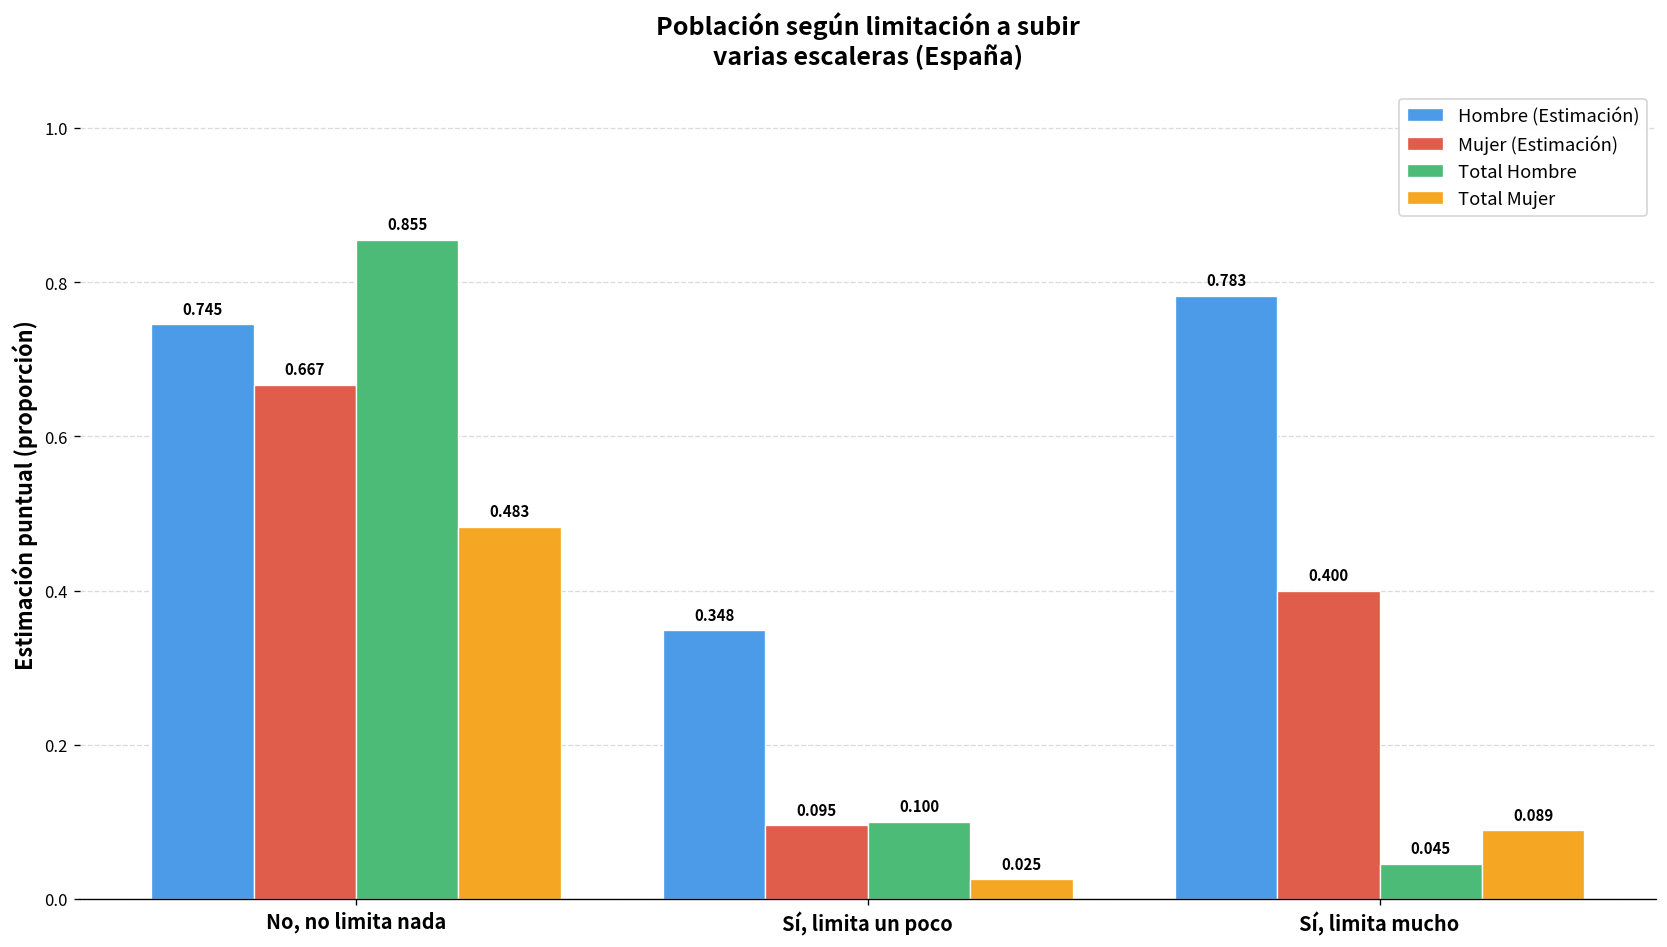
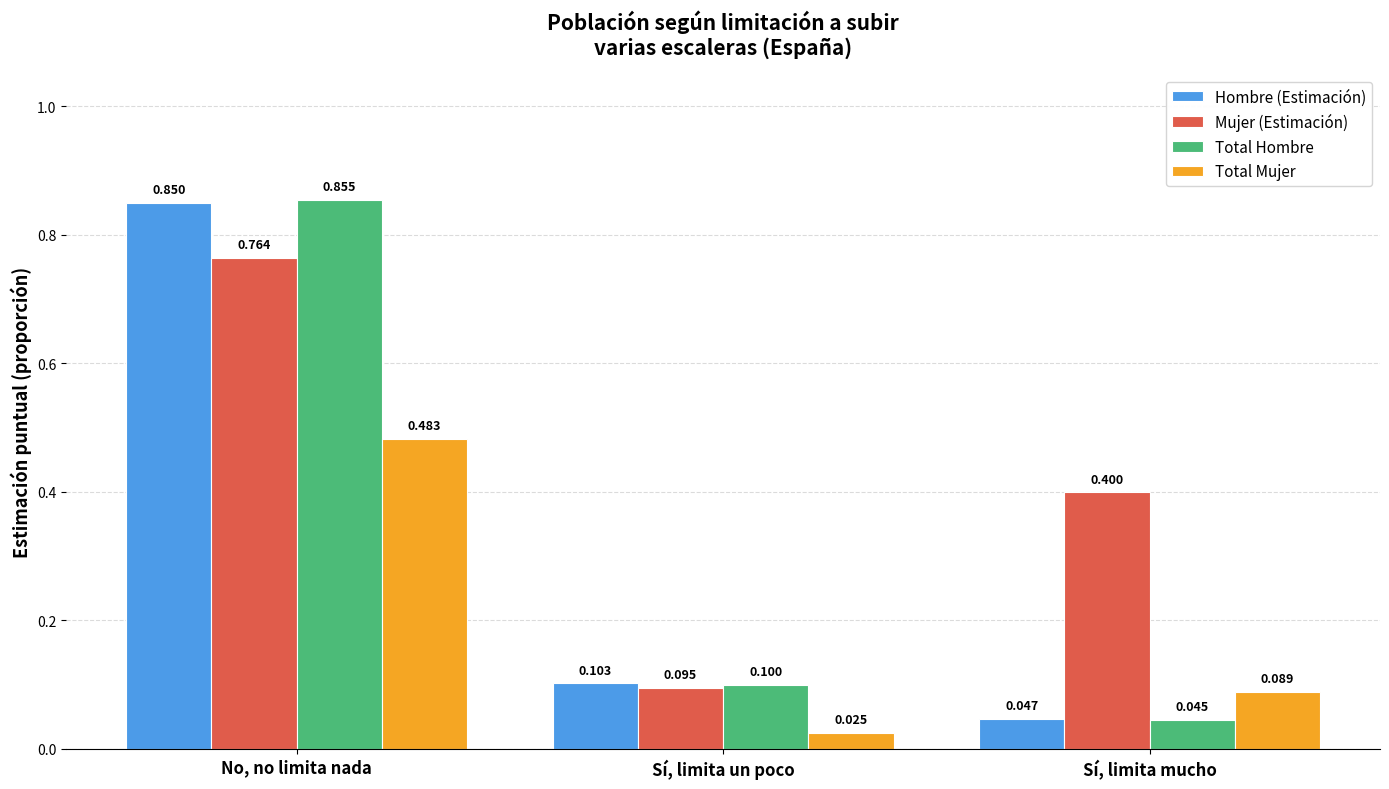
  {
    "Hombre (Estimación)": {
-     "No, no limita nada": 0.745,
-     "Sí, limita un poco": 0.348,
-     "Sí, limita mucho": 0.783
+     "No, no limita nada": 0.850,
+     "Sí, limita un poco": 0.103,
+     "Sí, limita mucho": 0.047
    },
    "Mujer (Estimación)": {
-     "No, no limita nada": 0.667,
+     "No, no limita nada": 0.764,
      "Sí, limita un poco": 0.095,
      "Sí, limita mucho": 0.400
    },
    "Total Hombre": {
      "No, no limita nada": 0.855,
      "Sí, limita un poco": 0.100,
      "Sí, limita mucho": 0.045
    },
    "Total Mujer": {
      "No, no limita nada": 0.483,
      "Sí, limita un poco": 0.025,
      "Sí, limita mucho": 0.089
    }
  }
